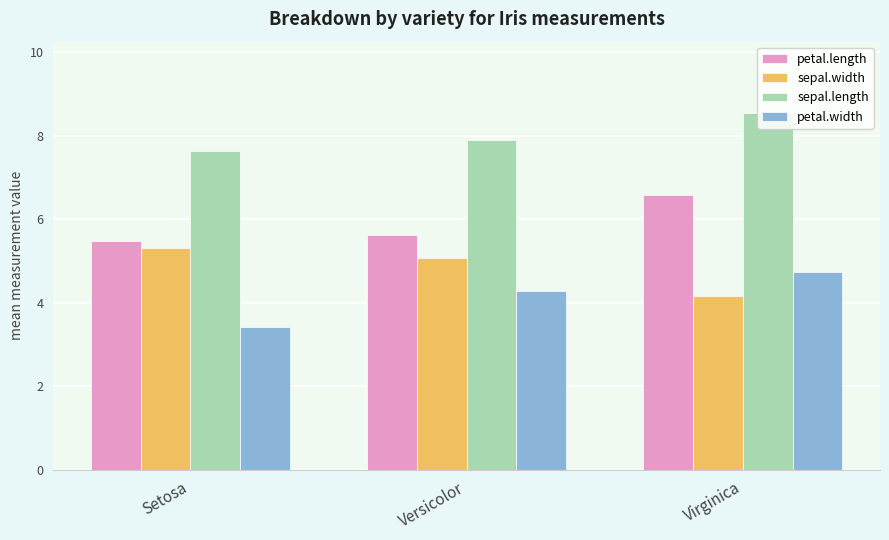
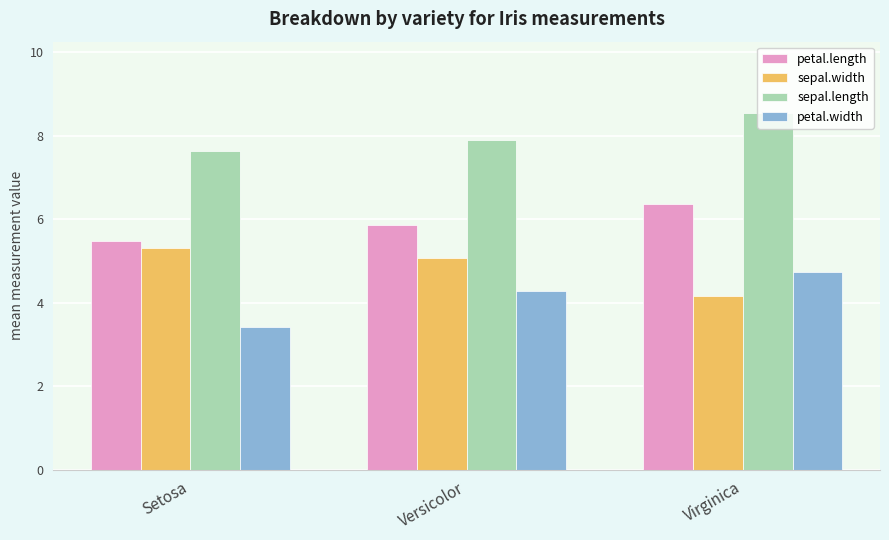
  {
    "petal.length": {
      "Setosa": 5.5,
-     "Versicolor": 5.6,
-     "Virginica": 6.6
+     "Versicolor": 5.9,
+     "Virginica": 6.4
    },
    "sepal.width": {
      "Setosa": 5.3,
      "Versicolor": 5.1,
      "Virginica": 4.2
    },
    "sepal.length": {
      "Setosa": 7.6,
      "Versicolor": 7.9
    },
    "petal.width": {
      "Setosa": 3.4,
      "Versicolor": 4.3,
      "Virginica": 4.7
    }
  }
